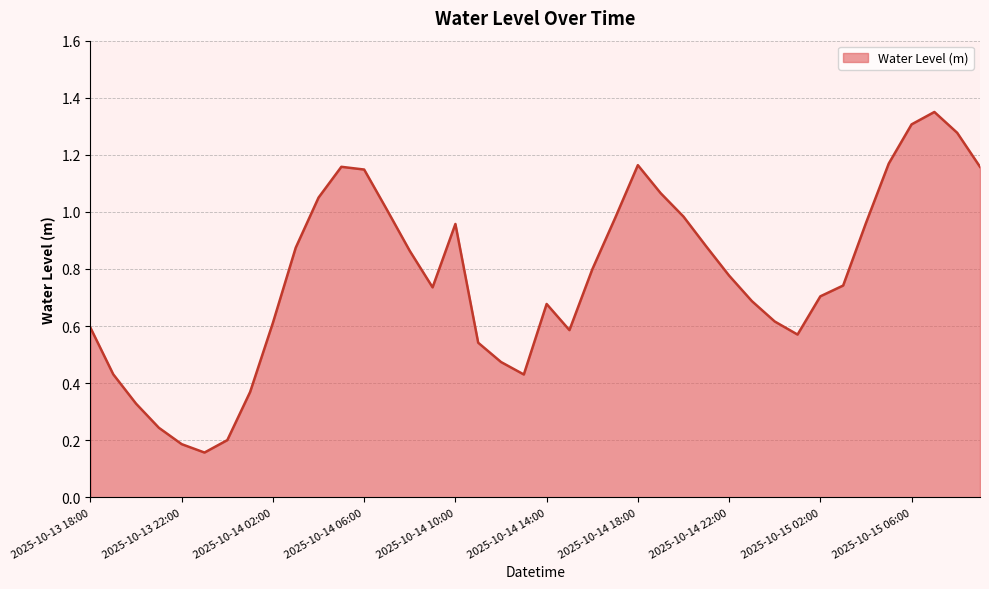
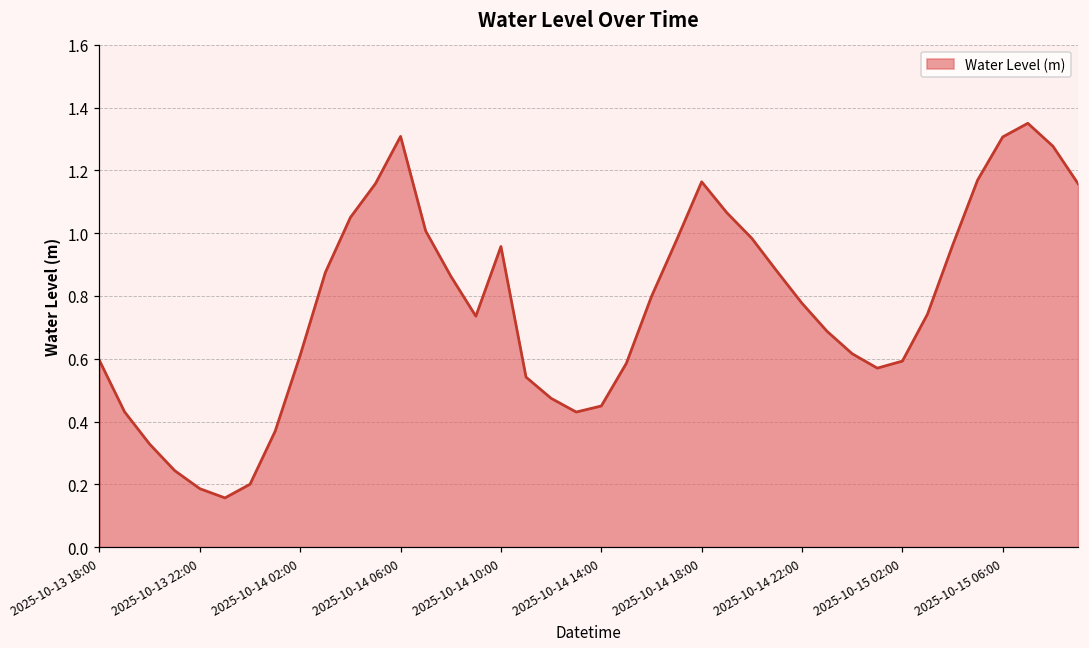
  {
    "2025-10-13 18:00": 0.59,
    "2025-10-13 22:00": 0.19,
    "2025-10-14 02:00": 0.61,
-   "2025-10-14 06:00": 1.15,
+   "2025-10-14 06:00": 1.31,
    "2025-10-14 10:00": 0.96,
-   "2025-10-14 14:00": 0.68,
+   "2025-10-14 14:00": 0.45,
    "2025-10-14 18:00": 1.16,
    "2025-10-14 22:00": 0.78,
-   "2025-10-15 02:00": 0.70,
+   "2025-10-15 02:00": 0.59,
    "2025-10-15 06:00": 1.31
  }
